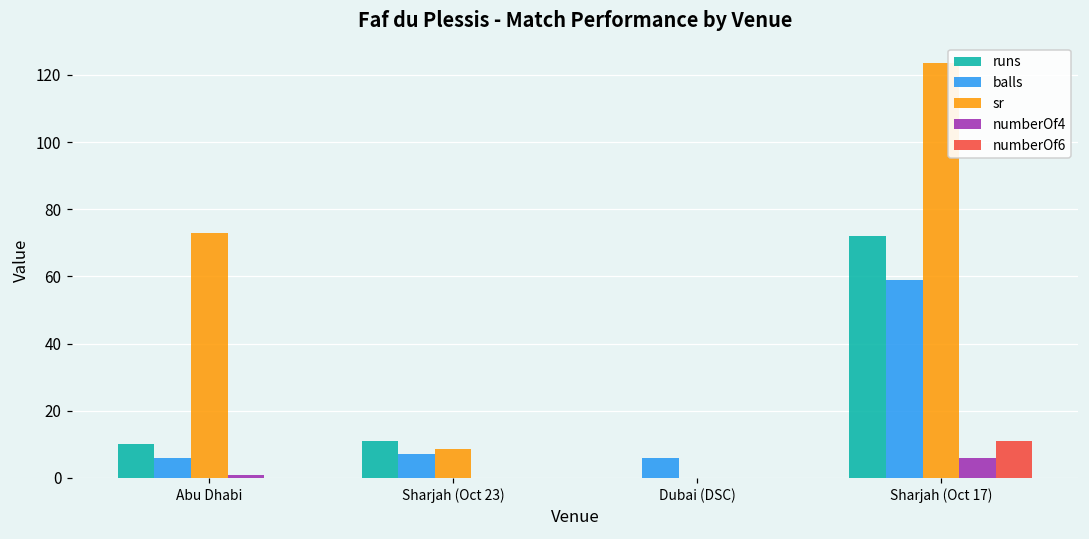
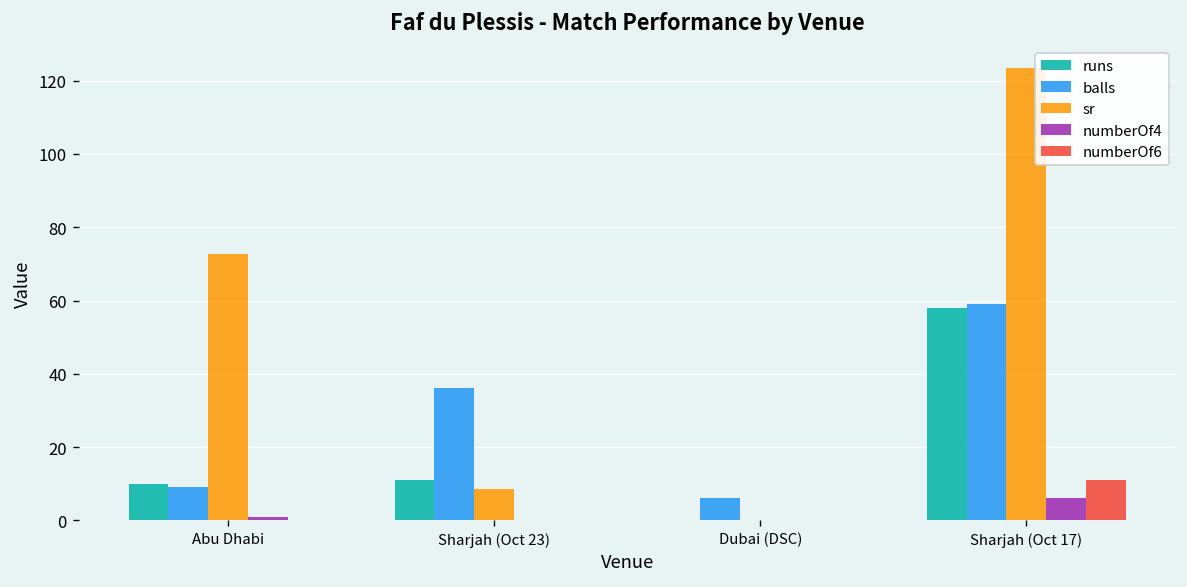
  {
    "runs": {
      "Abu Dhabi": 10,
      "Sharjah (Oct 23)": 11,
      "Dubai (DSC)": 0,
-     "Sharjah (Oct 17)": 72
+     "Sharjah (Oct 17)": 58
    },
    "balls": {
-     "Abu Dhabi": 6,
-     "Sharjah (Oct 23)": 7,
+     "Abu Dhabi": 9,
+     "Sharjah (Oct 23)": 36,
      "Dubai (DSC)": 6,
      "Sharjah (Oct 17)": 59
    },
    "sr": {
      "Abu Dhabi": 73,
      "Sharjah (Oct 23)": 8,
      "Dubai (DSC)": 0,
      "Sharjah (Oct 17)": 123
    },
    "numberOf4": {
      "Abu Dhabi": 1,
      "Sharjah (Oct 23)": 0,
      "Dubai (DSC)": 0,
      "Sharjah (Oct 17)": 6
    },
    "numberOf6": {
      "Abu Dhabi": 0,
      "Sharjah (Oct 23)": 0,
      "Dubai (DSC)": 0,
      "Sharjah (Oct 17)": 11
    }
  }
